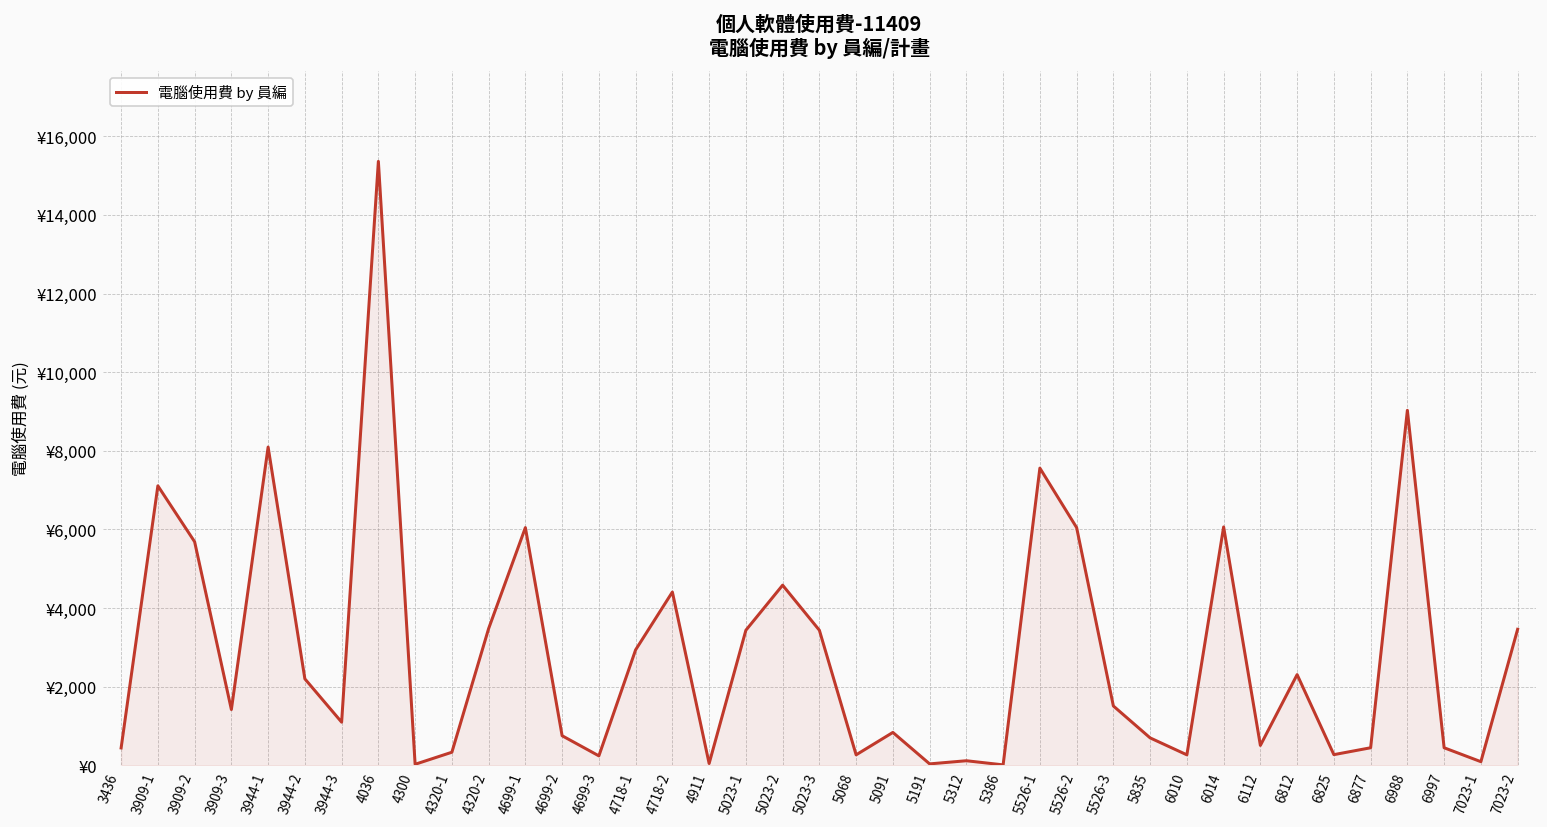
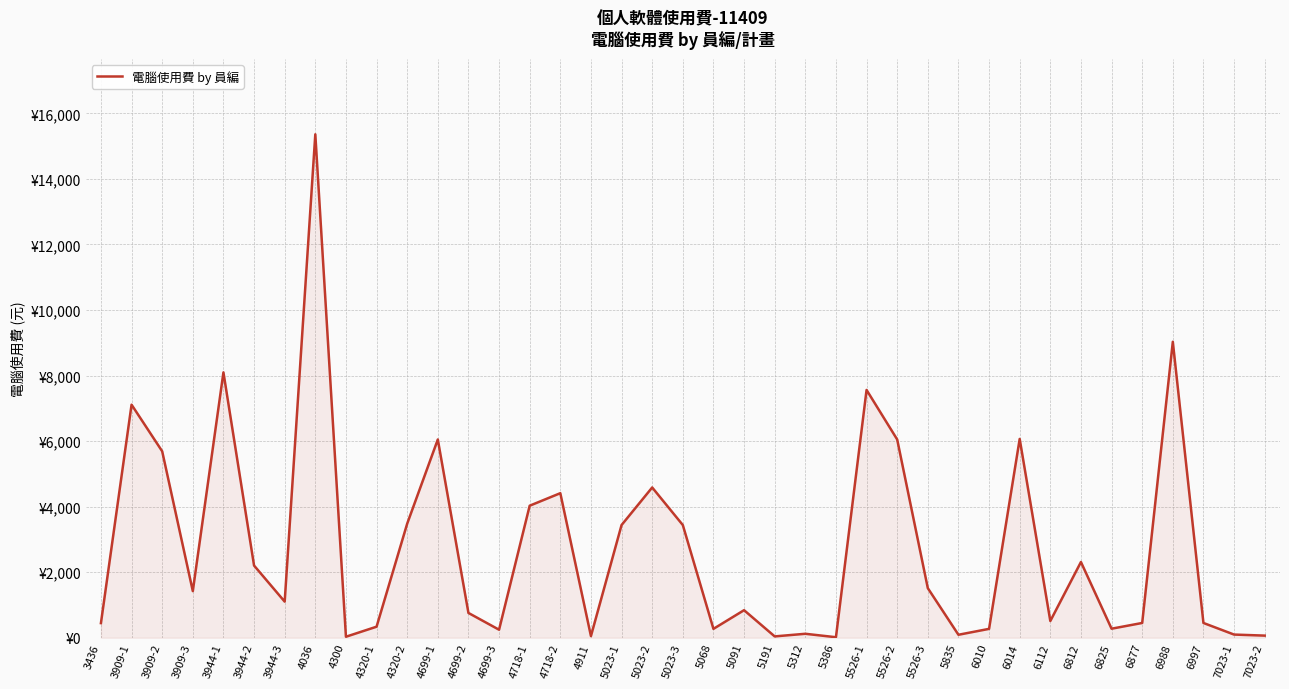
  {
    "3436": "¥400",
    "3909-1": "¥7,100",
    "3909-2": "¥5,700",
    "3909-3": "¥1,400",
    "3944-1": "¥8,100",
    "3944-2": "¥2,200",
    "3944-3": "¥1,100",
    "4036": "¥15,400",
    "4300": "¥0",
    "4320-1": "¥300",
    "4320-2": "¥3,500",
    "4699-1": "¥6,000",
    "4699-2": "¥800",
    "4699-3": "¥200",
-   "4718-1": "¥2,900",
+   "4718-1": "¥4,000",
    "4718-2": "¥4,400",
    "4911": "¥100",
    "5023-1": "¥3,400",
    "5023-2": "¥4,600",
    "5023-3": "¥3,400",
    "5068": "¥300",
    "5091": "¥800",
    "5191": "¥0",
    "5312": "¥100",
    "5386": "¥0",
    "5526-1": "¥7,600",
    "5526-2": "¥6,000",
    "5526-3": "¥1,500",
-   "5835": "¥700",
+   "5835": "¥100",
    "6010": "¥300",
    "6014": "¥6,100",
    "6112": "¥500",
    "6812": "¥2,300",
    "6825": "¥300",
    "6877": "¥500",
    "6988": "¥9,000",
    "6997": "¥500",
    "7023-1": "¥100",
-   "7023-2": "¥3,500"
+   "7023-2": "¥100"
  }
